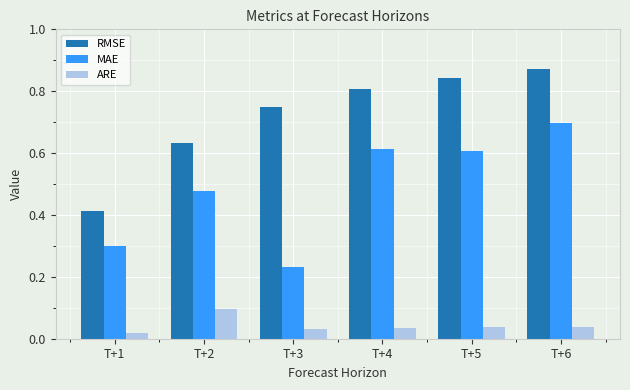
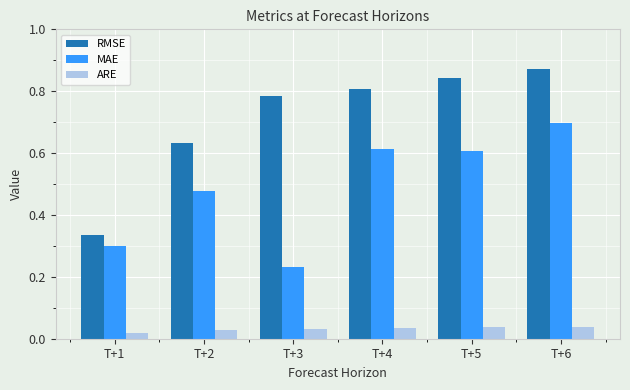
  {
    "RMSE": {
-     "T+1": 0.41,
+     "T+1": 0.34,
      "T+2": 0.63,
-     "T+3": 0.75,
+     "T+3": 0.78,
      "T+4": 0.81,
      "T+5": 0.84,
      "T+6": 0.87
    },
    "MAE": {
      "T+1": 0.30,
      "T+2": 0.48,
      "T+3": 0.23,
      "T+4": 0.61,
      "T+5": 0.61,
      "T+6": 0.70
    },
    "ARE": {
      "T+1": 0.02,
-     "T+2": 0.10,
+     "T+2": 0.03,
      "T+3": 0.03,
      "T+4": 0.04,
      "T+5": 0.04,
      "T+6": 0.04
    }
  }
